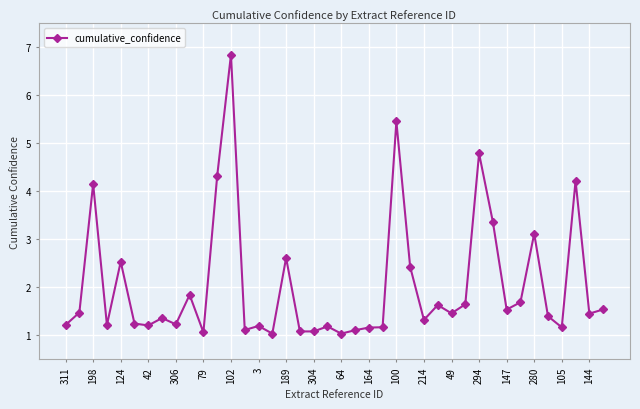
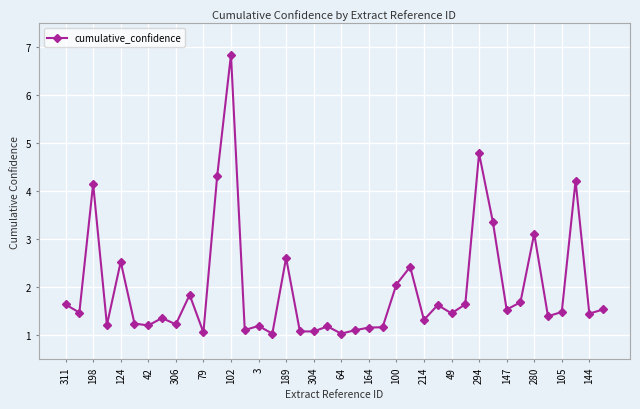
  {
-   "311": 1.2,
+   "311": 1.6,
    "198": 4.2,
    "124": 2.5,
    "42": 1.2,
    "306": 1.2,
    "79": 1.1,
    "102": 6.9,
    "189": 2.6,
    "304": 1.1,
    "64": 1.0,
    "164": 1.2,
-   "100": 5.5,
+   "100": 2.1,
    "214": 1.3,
    "49": 1.5,
    "294": 4.8,
    "147": 1.5,
    "280": 3.1,
-   "105": 1.2,
+   "105": 1.5,
    "144": 1.5
  }
